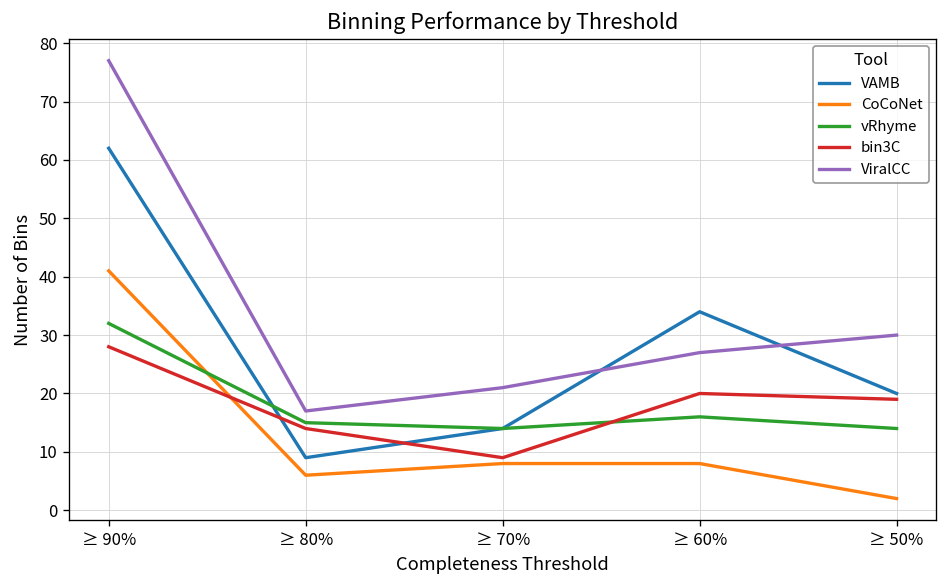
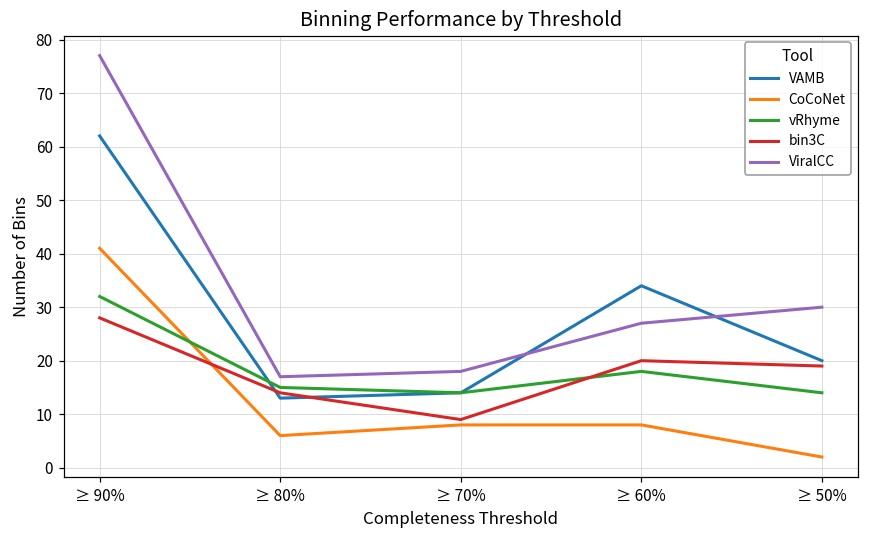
  {
    "VAMB": {
      "≥ 90%": 62,
-     "≥ 80%": 9,
+     "≥ 80%": 13,
      "≥ 60%": 34,
      "≥ 50%": 20
    },
    "CoCoNet": {
      "≥ 90%": 41,
      "≥ 80%": 6,
      "≥ 70%": 8,
      "≥ 60%": 8,
      "≥ 50%": 2
    },
    "vRhyme": {
      "≥ 90%": 32,
      "≥ 80%": 15,
-     "≥ 60%": 16,
+     "≥ 60%": 18,
      "≥ 50%": 14
    },
    "bin3C": {
      "≥ 90%": 28,
      "≥ 80%": 14,
      "≥ 70%": 9,
      "≥ 60%": 20,
      "≥ 50%": 19
    },
    "ViralCC": {
      "≥ 90%": 77,
      "≥ 80%": 17,
-     "≥ 70%": 21,
+     "≥ 70%": 18,
      "≥ 60%": 27,
      "≥ 50%": 30
    }
  }
